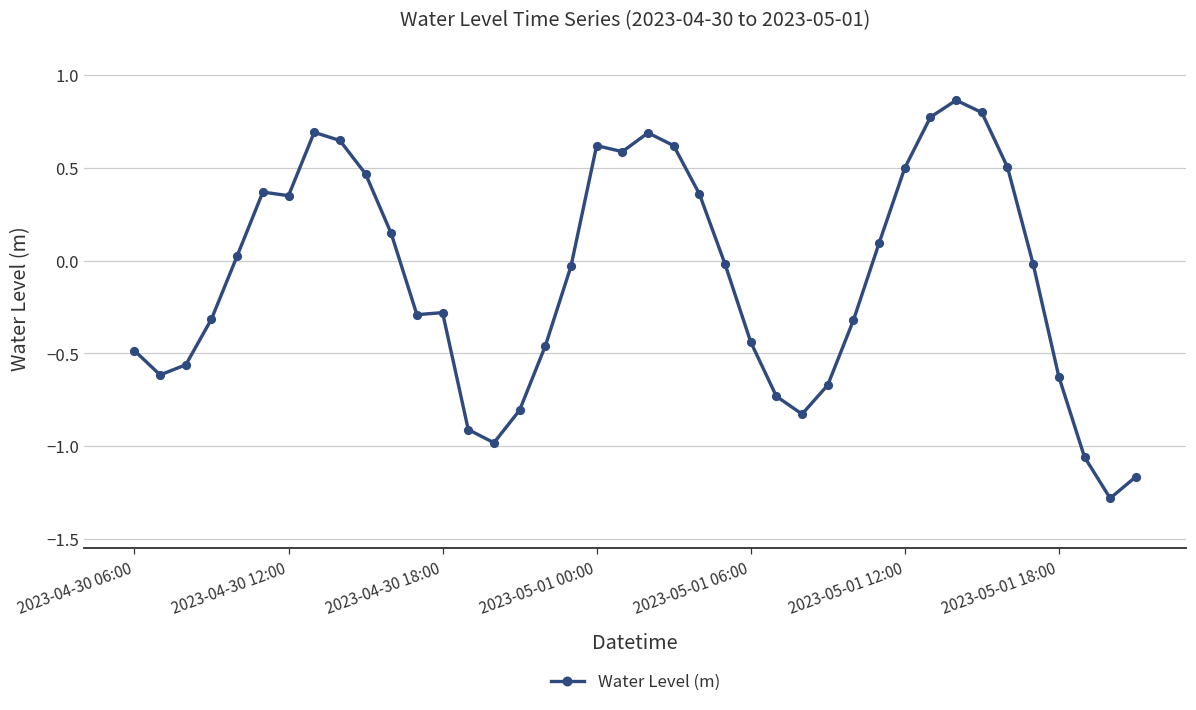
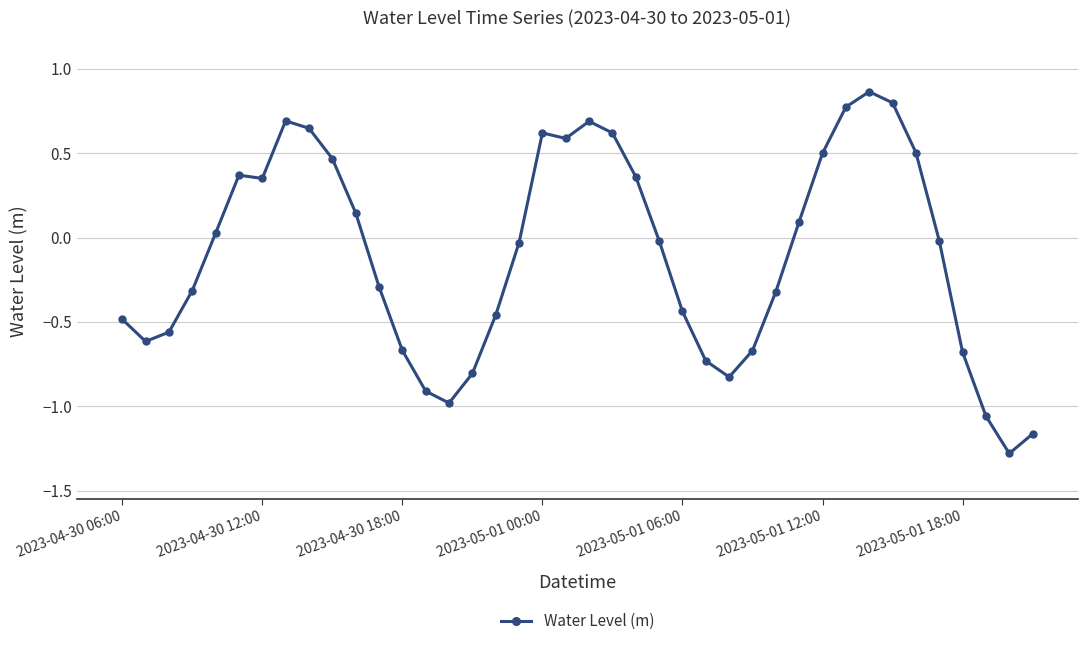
  {
    "2023-04-30 06:00": -0.48,
    "2023-04-30 12:00": 0.35,
-   "2023-04-30 18:00": -0.28,
+   "2023-04-30 18:00": -0.67,
    "2023-05-01 00:00": 0.62,
    "2023-05-01 06:00": -0.44,
    "2023-05-01 12:00": 0.50,
-   "2023-05-01 18:00": -0.62
+   "2023-05-01 18:00": -0.68
  }
